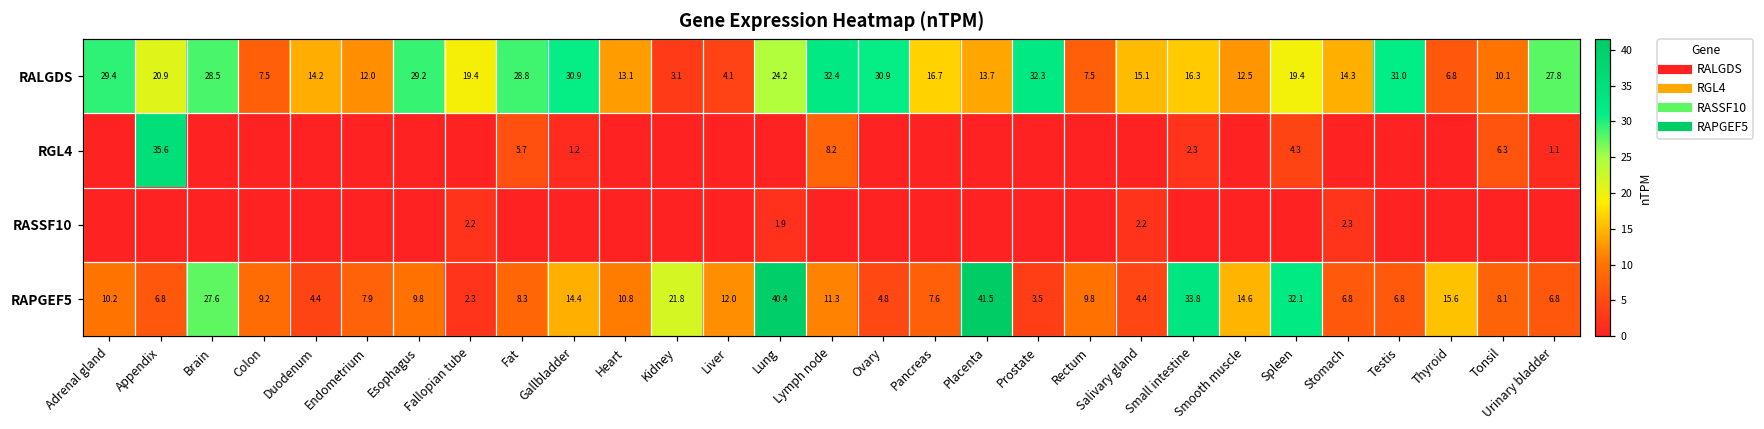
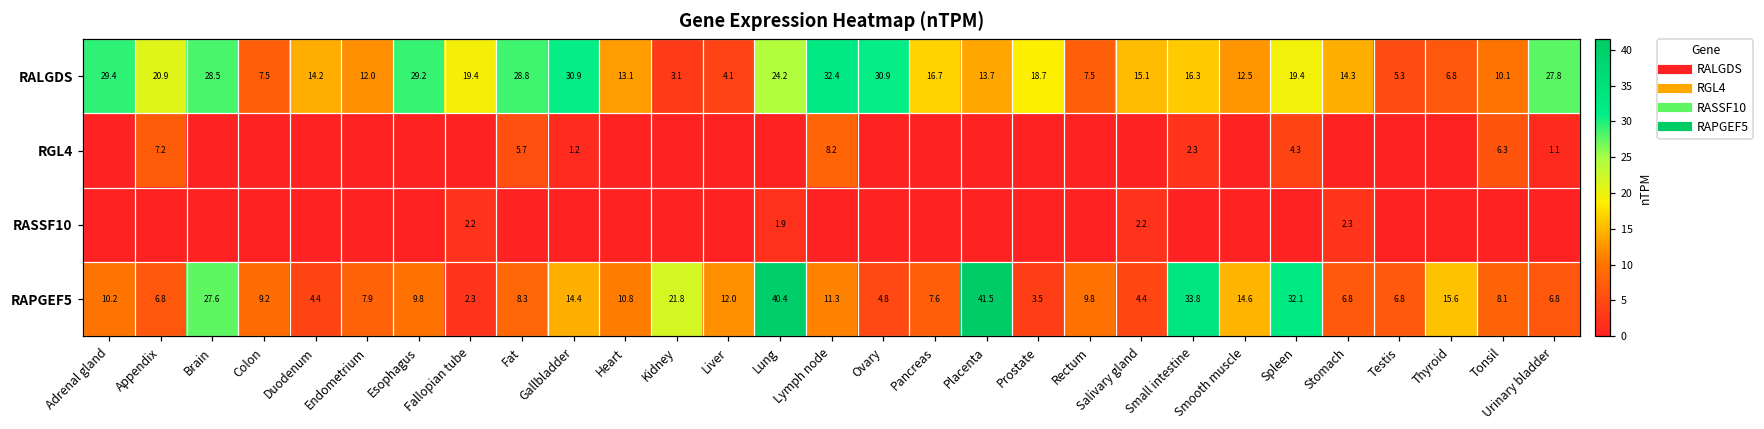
  {
    "RALGDS": {
      "Adrenal gland": 29.4,
      "Appendix": 20.9,
      "Brain": 28.5,
      "Colon": 7.5,
      "Duodenum": 14.2,
      "Endometrium": 12.0,
      "Esophagus": 29.2,
      "Fallopian tube": 19.4,
      "Fat": 28.8,
      "Gallbladder": 30.9,
      "Heart": 13.1,
      "Kidney": 3.1,
      "Liver": 4.1,
      "Lung": 24.2,
      "Lymph node": 32.4,
      "Ovary": 30.9,
      "Pancreas": 16.7,
      "Placenta": 13.7,
-     "Prostate": 32.3,
+     "Prostate": 18.7,
      "Rectum": 7.5,
      "Salivary gland": 15.1,
      "Small intestine": 16.3,
      "Smooth muscle": 12.5,
      "Spleen": 19.4,
      "Stomach": 14.3,
-     "Testis": 31.0,
+     "Testis": 5.3,
      "Thyroid": 6.8,
      "Tonsil": 10.1,
      "Urinary bladder": 27.8
    },
    "RGL4": {
-     "Appendix": 35.6,
+     "Appendix": 7.2,
      "Fat": 5.7,
      "Gallbladder": 1.2,
      "Lymph node": 8.2,
      "Small intestine": 2.3,
      "Spleen": 4.3,
      "Tonsil": 6.3,
      "Urinary bladder": 1.1
    },
    "RASSF10": {
      "Fallopian tube": 2.2,
      "Lung": 1.9,
      "Salivary gland": 2.2,
      "Stomach": 2.3
    },
    "RAPGEF5": {
      "Adrenal gland": 10.2,
      "Appendix": 6.8,
      "Brain": 27.6,
      "Colon": 9.2,
      "Duodenum": 4.4,
      "Endometrium": 7.9,
      "Esophagus": 9.8,
      "Fallopian tube": 2.3,
      "Fat": 8.3,
      "Gallbladder": 14.4,
      "Heart": 10.8,
      "Kidney": 21.8,
      "Liver": 12.0,
      "Lung": 40.4,
      "Lymph node": 11.3,
      "Ovary": 4.8,
      "Pancreas": 7.6,
      "Placenta": 41.5,
      "Prostate": 3.5,
      "Rectum": 9.8,
      "Salivary gland": 4.4,
      "Small intestine": 33.8,
      "Smooth muscle": 14.6,
      "Spleen": 32.1,
      "Stomach": 6.8,
      "Testis": 6.8,
      "Thyroid": 15.6,
      "Tonsil": 8.1,
      "Urinary bladder": 6.8
    }
  }
